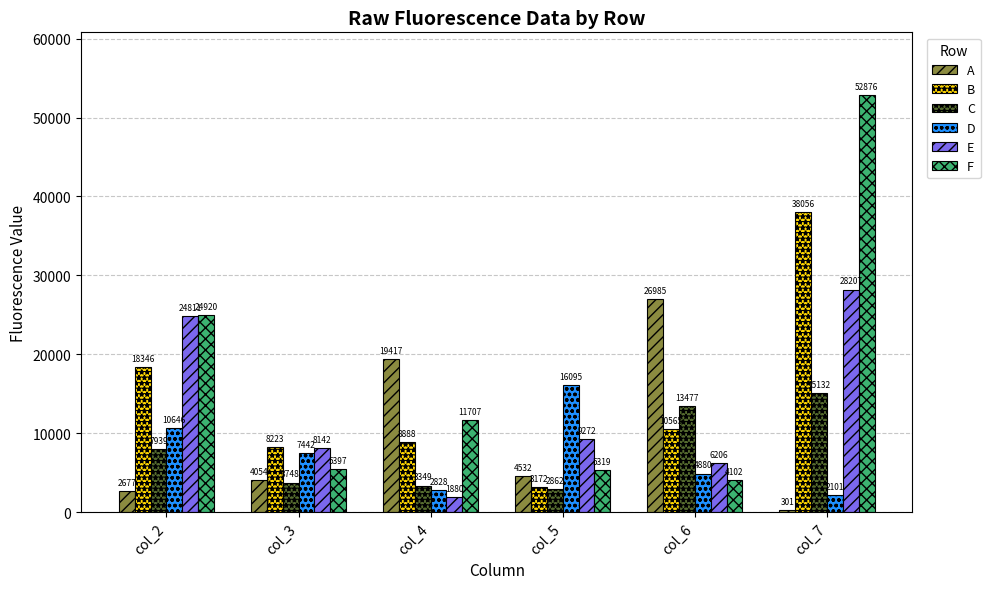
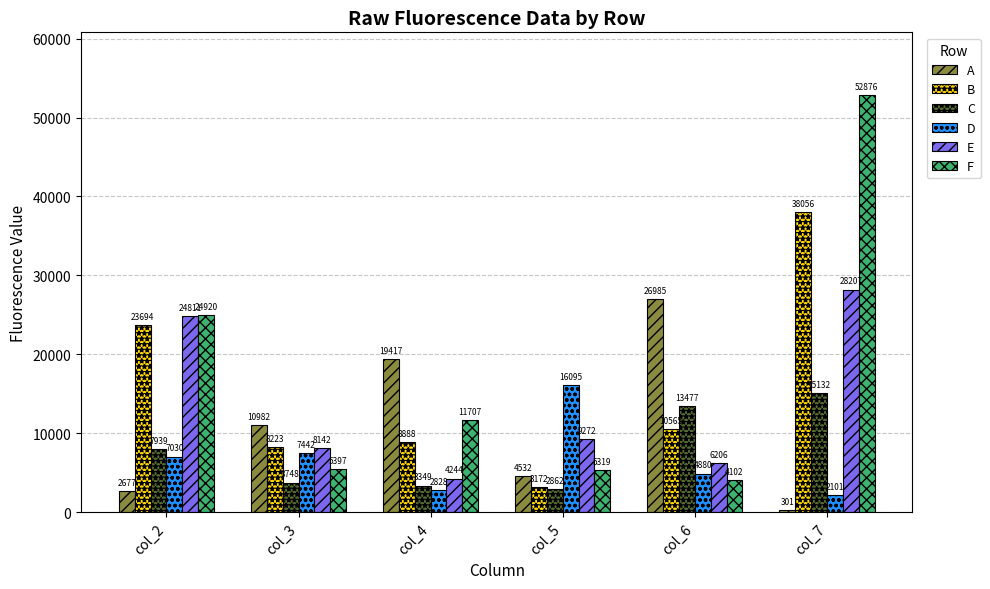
  {
    "A": {
      "col_2": 2677,
-     "col_3": 4054,
+     "col_3": 10982,
      "col_4": 19417,
      "col_5": 4532,
      "col_6": 26985,
      "col_7": 301
    },
    "B": {
-     "col_2": 18346,
+     "col_2": 23694,
      "col_3": 8223,
      "col_4": 8888,
      "col_5": 3172,
      "col_6": 10565,
      "col_7": 38056
    },
    "C": {
      "col_2": 7939,
      "col_3": 3748,
      "col_4": 3349,
      "col_5": 2862,
      "col_6": 13477,
      "col_7": 15132
    },
    "D": {
-     "col_2": 10646,
+     "col_2": 7030,
      "col_3": 7442,
      "col_4": 2828,
      "col_5": 16095,
      "col_6": 4880,
      "col_7": 2101
    },
    "E": {
      "col_3": 8142,
-     "col_4": 1880,
+     "col_4": 4244,
      "col_5": 9272,
      "col_6": 6206,
      "col_7": 28207
    },
    "F": {
      "col_3": 5397,
      "col_4": 11707,
      "col_5": 5319,
      "col_6": 4102,
      "col_7": 52876
    }
  }
